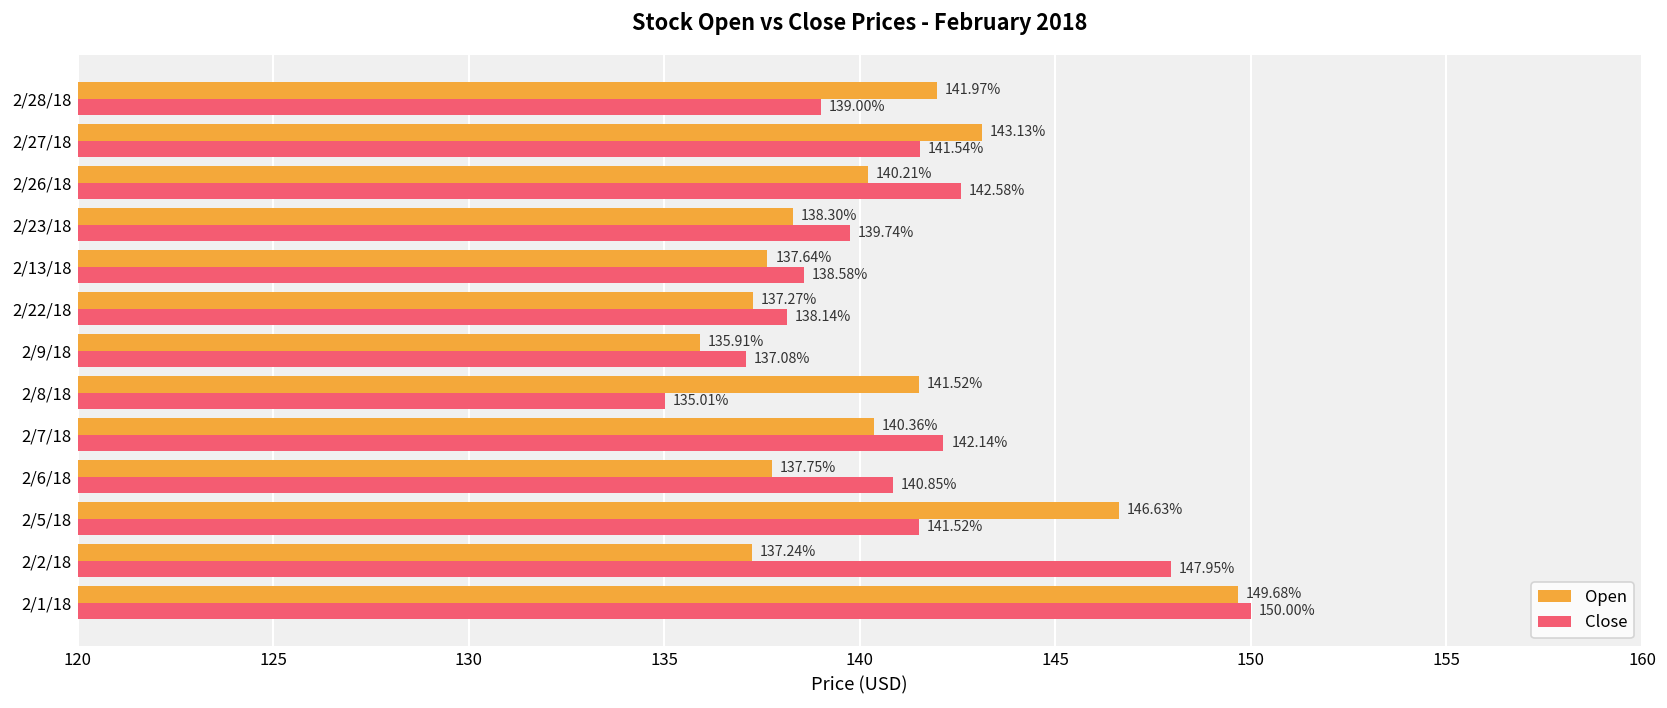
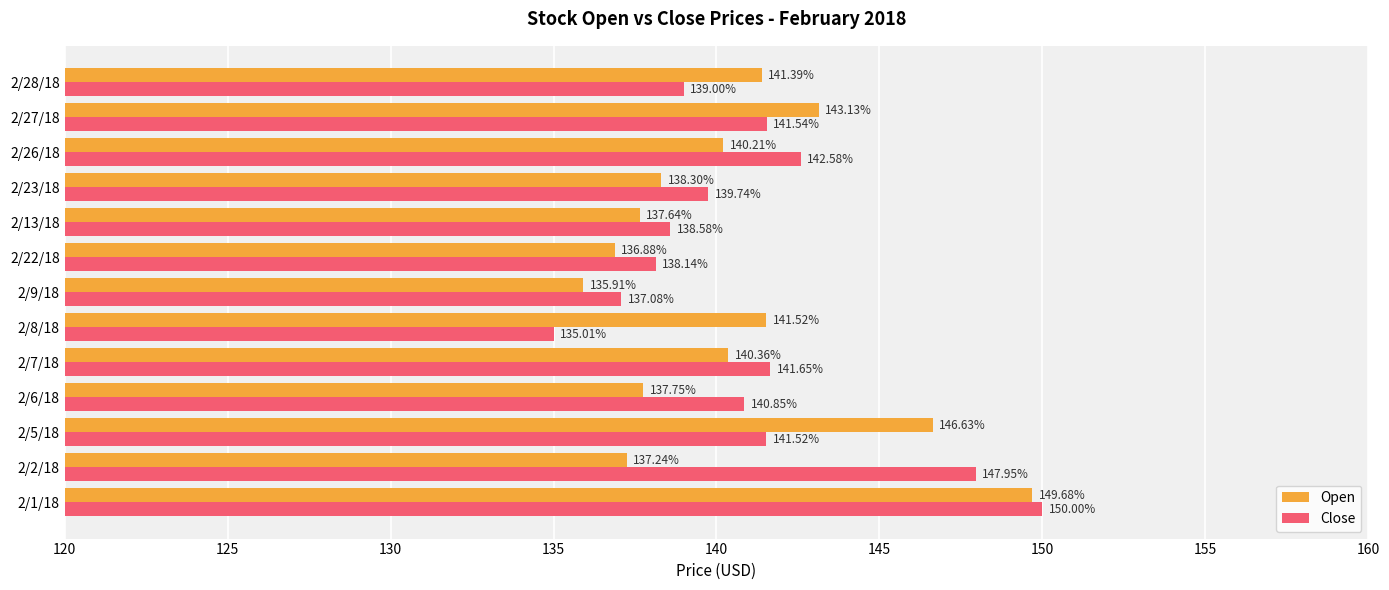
  {
    "Open": {
-     "2/28/18": "141.97%",
+     "2/28/18": "141.39%",
      "2/27/18": "143.13%",
      "2/26/18": "140.21%",
      "2/23/18": "138.30%",
      "2/13/18": "137.64%",
-     "2/22/18": "137.27%",
+     "2/22/18": "136.88%",
      "2/9/18": "135.91%",
      "2/8/18": "141.52%",
      "2/7/18": "140.36%",
      "2/6/18": "137.75%",
      "2/5/18": "146.63%",
      "2/2/18": "137.24%",
      "2/1/18": "149.68%"
    },
    "Close": {
      "2/28/18": "139.00%",
      "2/27/18": "141.54%",
      "2/26/18": "142.58%",
      "2/23/18": "139.74%",
      "2/13/18": "138.58%",
      "2/22/18": "138.14%",
      "2/9/18": "137.08%",
      "2/8/18": "135.01%",
-     "2/7/18": "142.14%",
+     "2/7/18": "141.65%",
      "2/6/18": "140.85%",
      "2/5/18": "141.52%",
      "2/2/18": "147.95%",
      "2/1/18": "150.00%"
    }
  }
